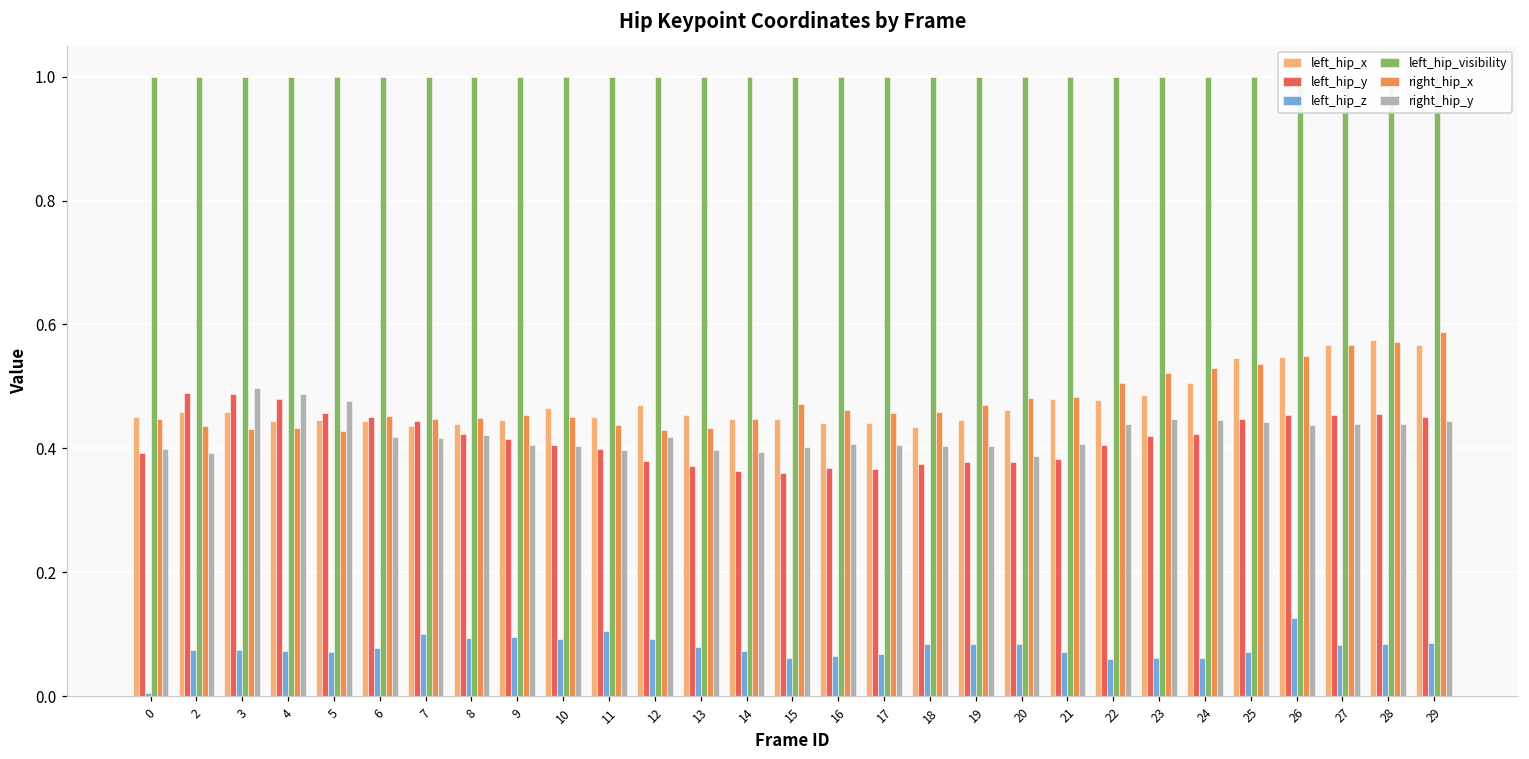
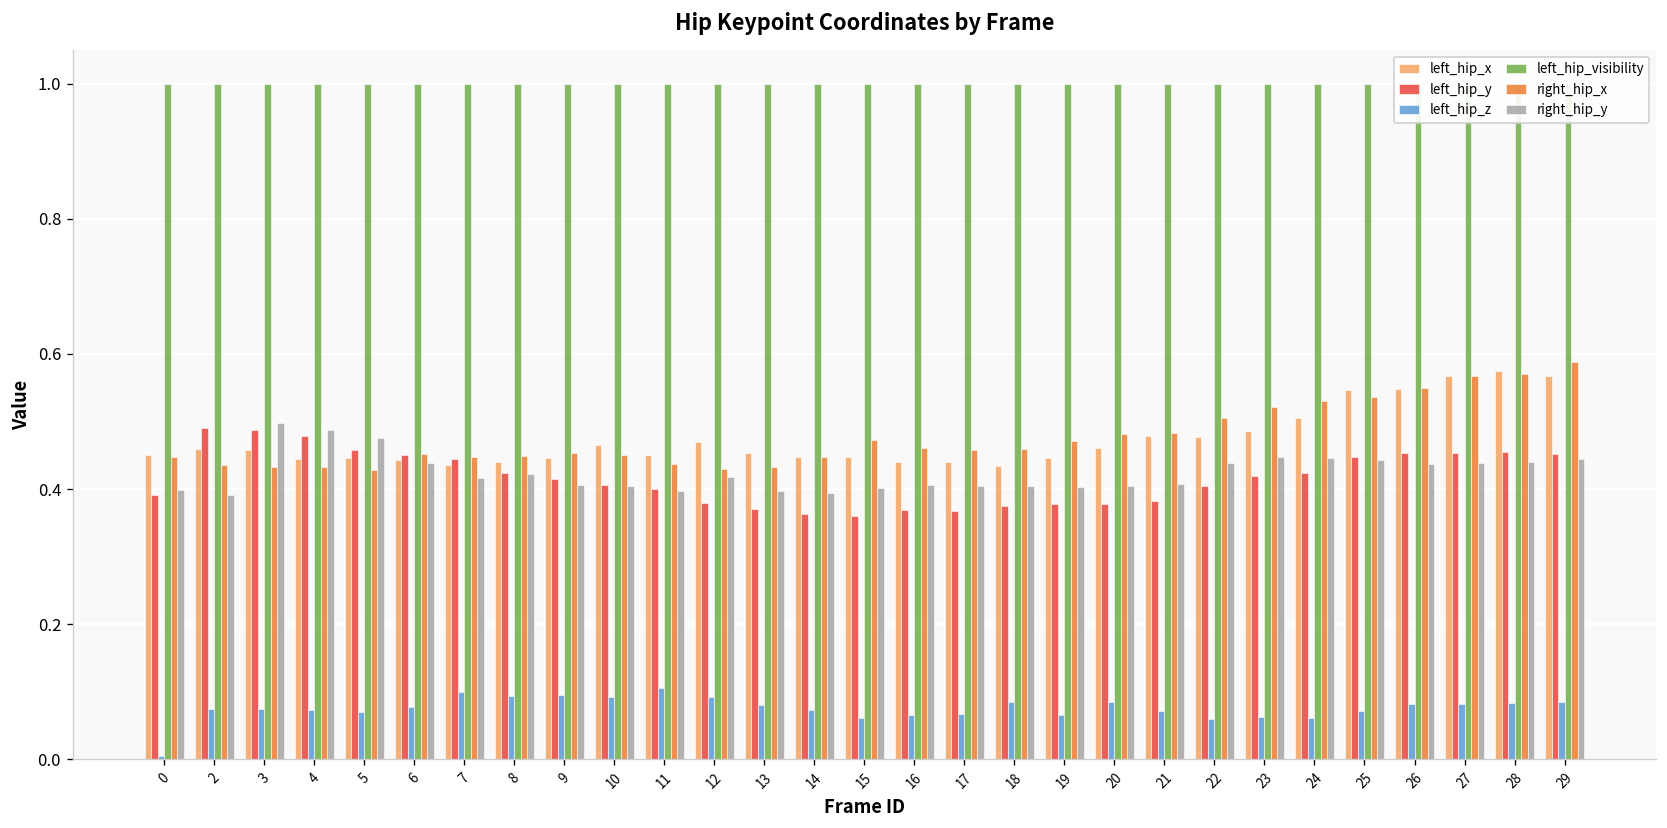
  {
    "left_hip_x": {
      "0": 0.45,
      "2": 0.46,
      "3": 0.46,
      "4": 0.44,
      "5": 0.45,
      "6": 0.44,
      "7": 0.44,
      "8": 0.44,
      "9": 0.45,
      "10": 0.47,
      "11": 0.45,
      "12": 0.47,
      "13": 0.45,
      "14": 0.45,
      "15": 0.45,
      "16": 0.44,
      "17": 0.44,
      "18": 0.43,
      "19": 0.45,
      "20": 0.46,
      "21": 0.48,
      "22": 0.48,
      "23": 0.49,
      "24": 0.51,
      "25": 0.55,
      "26": 0.55,
      "27": 0.57,
      "28": 0.58,
      "29": 0.57
    },
    "left_hip_z": {
      "0": 0.00,
      "2": 0.07,
      "3": 0.07,
      "4": 0.07,
      "5": 0.07,
      "6": 0.08,
      "7": 0.10,
      "8": 0.09,
      "9": 0.09,
      "10": 0.09,
      "11": 0.11,
      "12": 0.09,
      "13": 0.08,
      "14": 0.07,
      "15": 0.06,
      "16": 0.07,
      "17": 0.07,
      "18": 0.08,
-     "19": 0.08,
+     "19": 0.07,
      "20": 0.08,
      "21": 0.07,
      "22": 0.06,
      "23": 0.06,
      "24": 0.06,
      "25": 0.07,
-     "26": 0.13,
+     "26": 0.08,
      "27": 0.08,
      "28": 0.08,
      "29": 0.09
    },
    "left_hip_visibility": {
      "0": 1.00,
      "2": 1.00,
      "3": 1.00,
      "4": 1.00,
      "5": 1.00,
      "6": 1.00,
      "7": 1.00,
      "8": 1.00,
      "9": 1.00,
      "10": 1.00,
      "11": 1.00,
      "12": 1.00,
      "13": 1.00,
      "14": 1.00,
      "15": 1.00,
      "16": 1.00,
      "17": 1.00,
      "18": 1.00,
      "19": 1.00,
      "20": 1.00,
      "21": 1.00,
      "22": 1.00,
      "23": 1.00,
      "24": 1.00,
      "25": 1.00
    },
    "right_hip_y": {
      "0": 0.40,
      "2": 0.39,
      "3": 0.50,
      "4": 0.49,
      "5": 0.48,
-     "6": 0.42,
+     "6": 0.44,
      "7": 0.42,
      "8": 0.42,
      "9": 0.41,
      "10": 0.40,
      "11": 0.40,
      "12": 0.42,
      "13": 0.40,
      "14": 0.39,
      "15": 0.40,
      "16": 0.41,
      "17": 0.41,
      "18": 0.40,
      "19": 0.40,
-     "20": 0.39,
+     "20": 0.40,
      "21": 0.41,
      "22": 0.44,
      "23": 0.45,
      "24": 0.45,
      "25": 0.44,
      "26": 0.44,
      "27": 0.44,
      "28": 0.44,
      "29": 0.44
    }
  }
